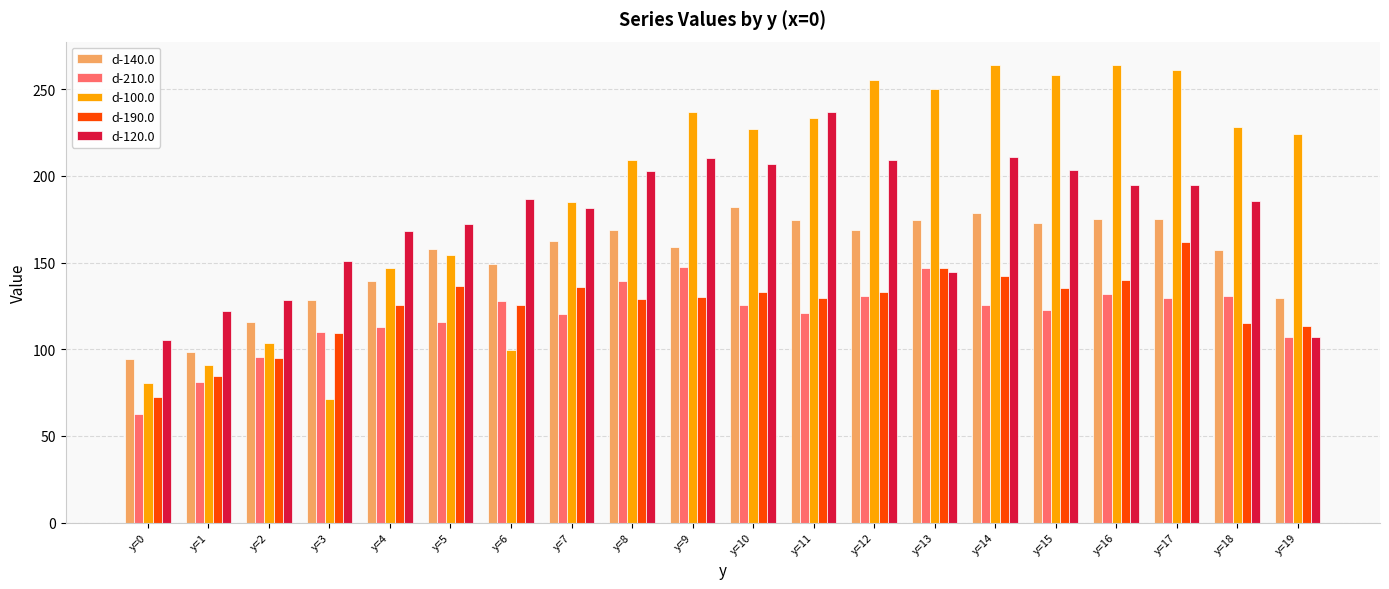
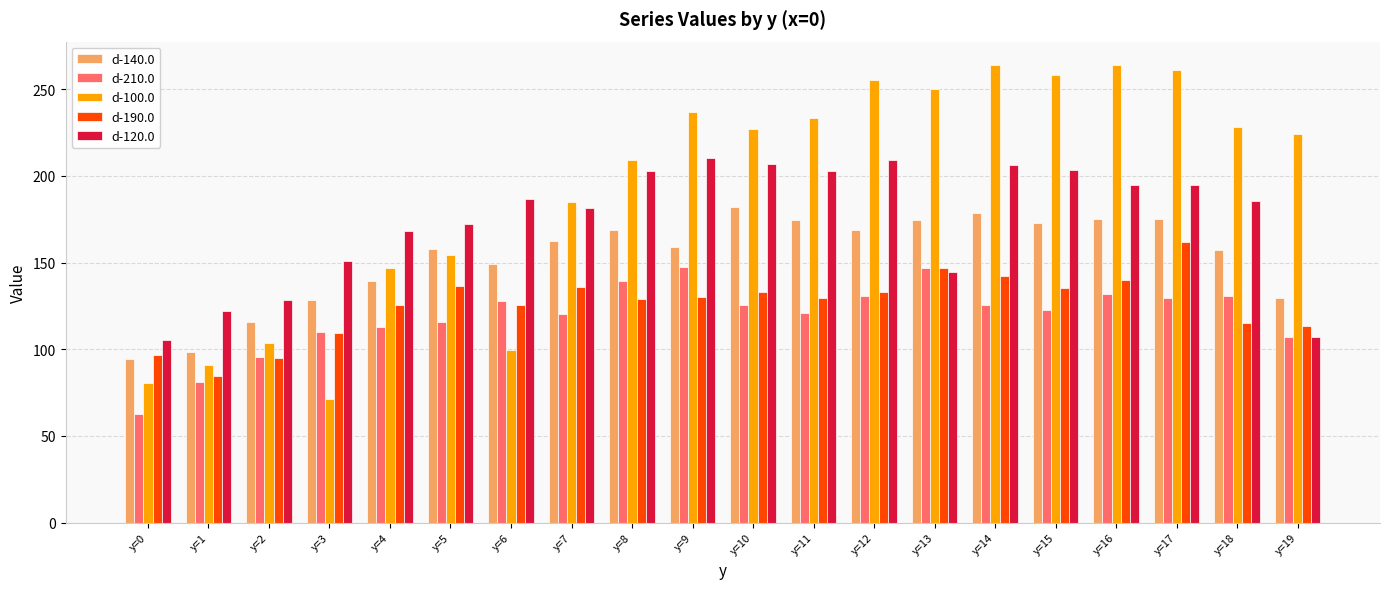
  {
    "d-100.0": {
      "y=0": 80,
      "y=1": 91,
      "y=2": 104,
      "y=3": 72,
      "y=4": 147,
      "y=5": 155,
      "y=6": 100,
      "y=7": 185,
      "y=8": 209,
      "y=9": 237,
      "y=10": 227,
      "y=11": 233,
      "y=12": 256,
      "y=13": 250,
      "y=14": 264,
      "y=15": 258,
      "y=16": 264,
      "y=17": 261,
      "y=18": 228,
      "y=19": 224
    },
    "d-190.0": {
-     "y=0": 72,
+     "y=0": 97,
      "y=1": 84,
      "y=2": 95,
      "y=3": 109,
      "y=4": 125,
      "y=5": 137,
      "y=6": 125,
      "y=7": 136,
      "y=8": 129,
      "y=9": 130,
      "y=10": 133,
      "y=11": 130,
      "y=12": 133,
      "y=13": 147,
      "y=14": 142,
      "y=15": 135,
      "y=16": 140,
      "y=17": 162,
      "y=18": 115,
      "y=19": 113
    },
    "d-120.0": {
      "y=0": 106,
      "y=1": 122,
      "y=2": 129,
      "y=3": 151,
      "y=4": 168,
      "y=5": 172,
      "y=6": 187,
      "y=7": 182,
      "y=8": 203,
      "y=9": 210,
      "y=10": 207,
-     "y=11": 237,
+     "y=11": 203,
      "y=12": 209,
      "y=13": 144,
-     "y=14": 211,
+     "y=14": 206,
      "y=15": 203,
      "y=16": 195,
      "y=17": 195,
      "y=18": 185,
      "y=19": 107
    }
  }
